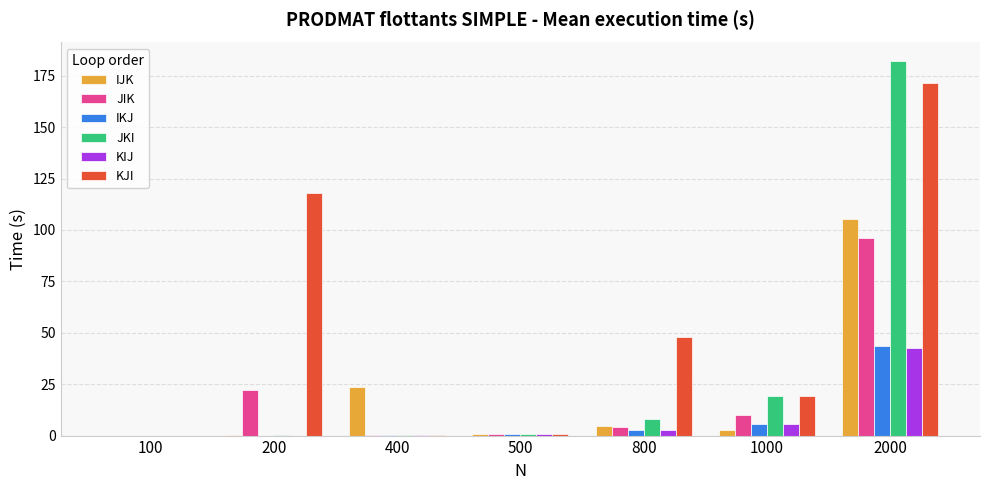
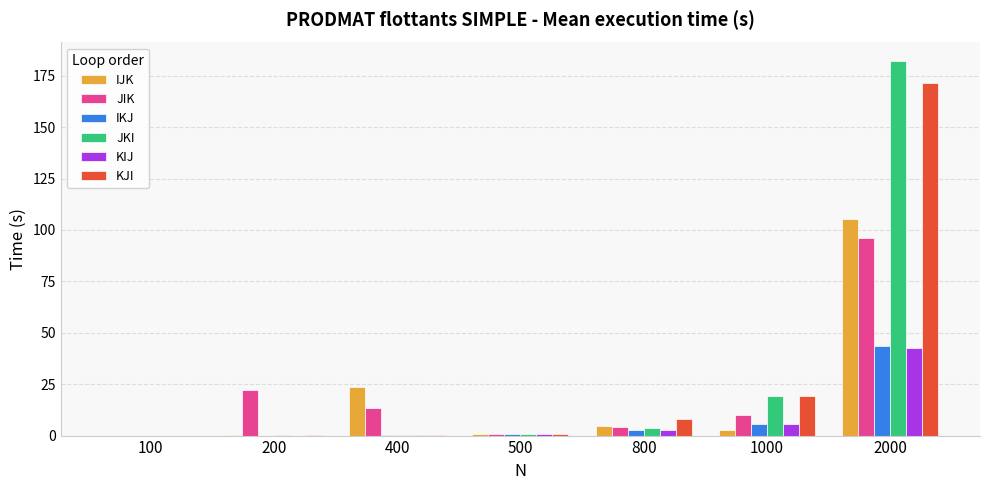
  {
    "IJK": {
      "100": 0,
      "400": 24,
      "800": 5,
      "1000": 3,
      "2000": 105
    },
    "JIK": {
      "100": 0,
      "200": 22,
-     "400": 0,
+     "400": 14,
      "800": 4,
      "1000": 10,
      "2000": 96
    },
    "IKJ": {
      "100": 0,
      "800": 3,
      "1000": 5,
      "2000": 44
    },
    "JKI": {
      "100": 0,
-     "800": 8,
+     "800": 4,
      "1000": 19,
      "2000": 182
    },
    "KIJ": {
      "100": 0,
      "800": 3,
      "1000": 6,
      "2000": 42
    },
    "KJI": {
      "100": 0,
-     "200": 118,
-     "800": 48,
+     "200": 0,
+     "800": 8,
      "1000": 19,
      "2000": 172
    }
  }
